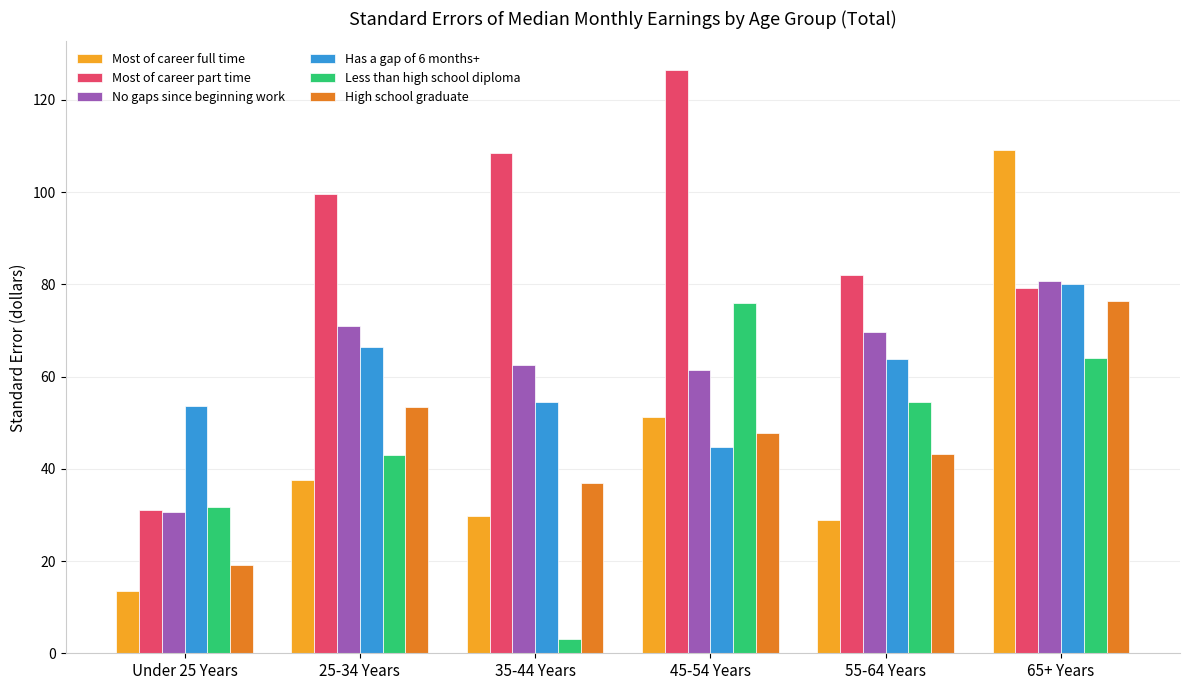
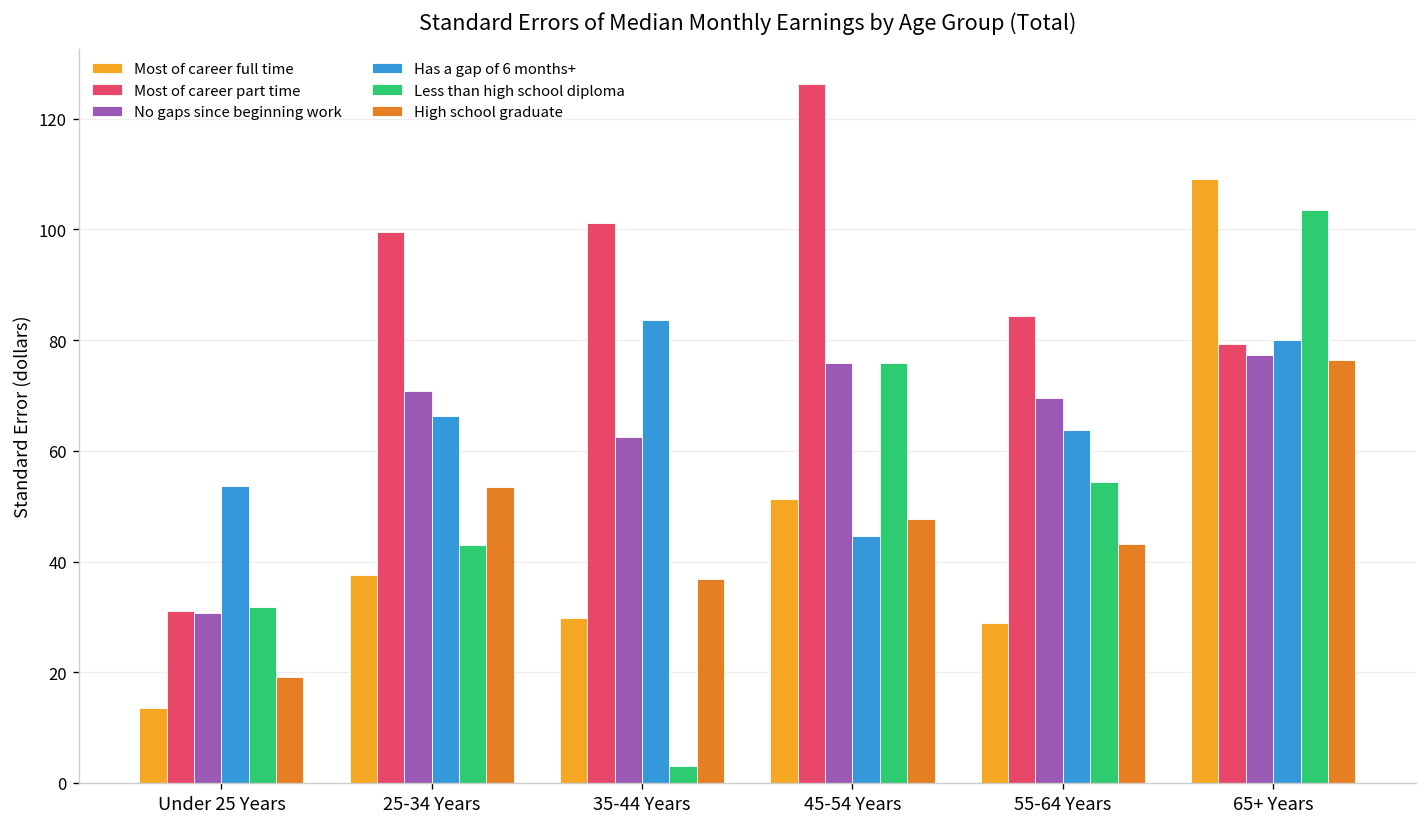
  {
    "Most of career part time": {
      "Under 25 Years": 31,
      "25-34 Years": 100,
-     "35-44 Years": 108,
+     "35-44 Years": 101,
      "45-54 Years": 126,
-     "55-64 Years": 82,
+     "55-64 Years": 84,
      "65+ Years": 79
    },
    "No gaps since beginning work": {
      "Under 25 Years": 31,
      "25-34 Years": 71,
      "35-44 Years": 62,
-     "45-54 Years": 61,
+     "45-54 Years": 76,
      "55-64 Years": 70,
-     "65+ Years": 81
+     "65+ Years": 77
    },
    "Has a gap of 6 months+": {
      "Under 25 Years": 54,
      "25-34 Years": 66,
-     "35-44 Years": 55,
+     "35-44 Years": 84,
      "45-54 Years": 45,
      "55-64 Years": 64,
      "65+ Years": 80
    },
    "Less than high school diploma": {
      "Under 25 Years": 32,
      "25-34 Years": 43,
      "35-44 Years": 3,
      "45-54 Years": 76,
      "55-64 Years": 54,
-     "65+ Years": 64
+     "65+ Years": 104
    }
  }
